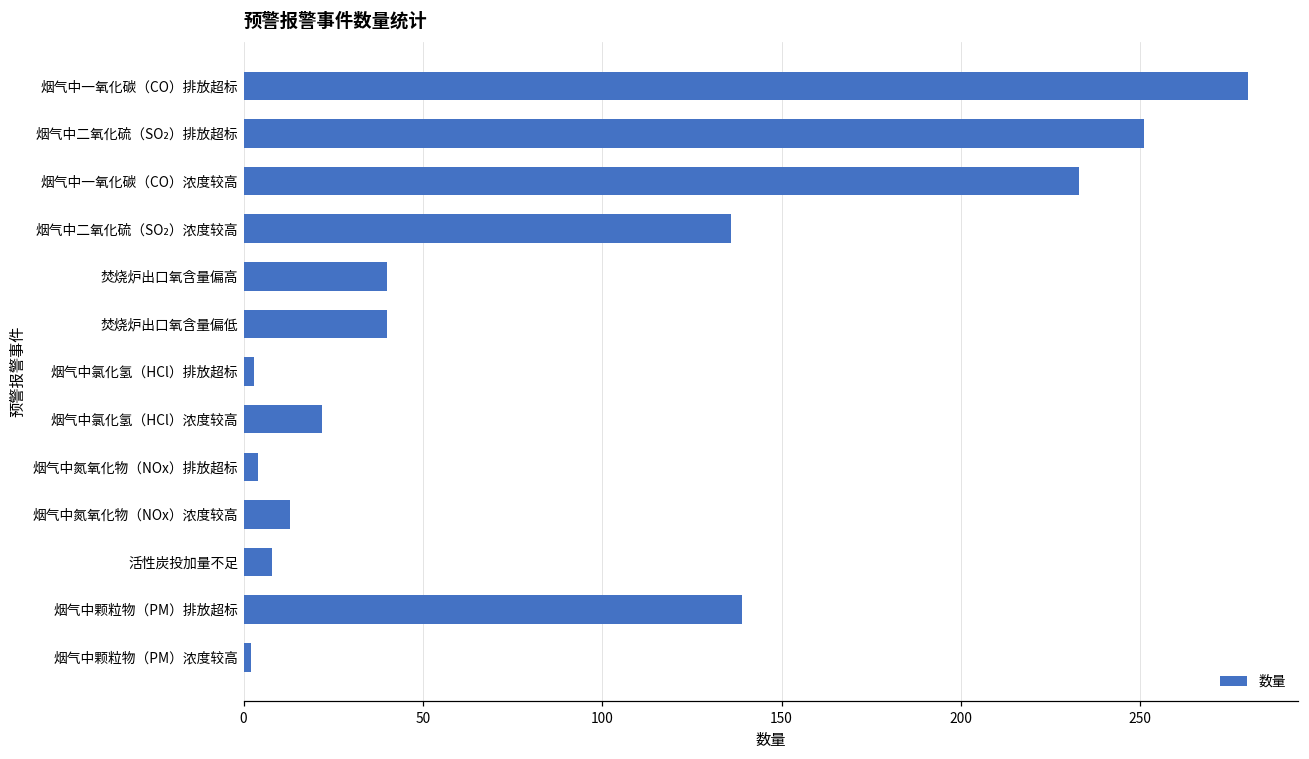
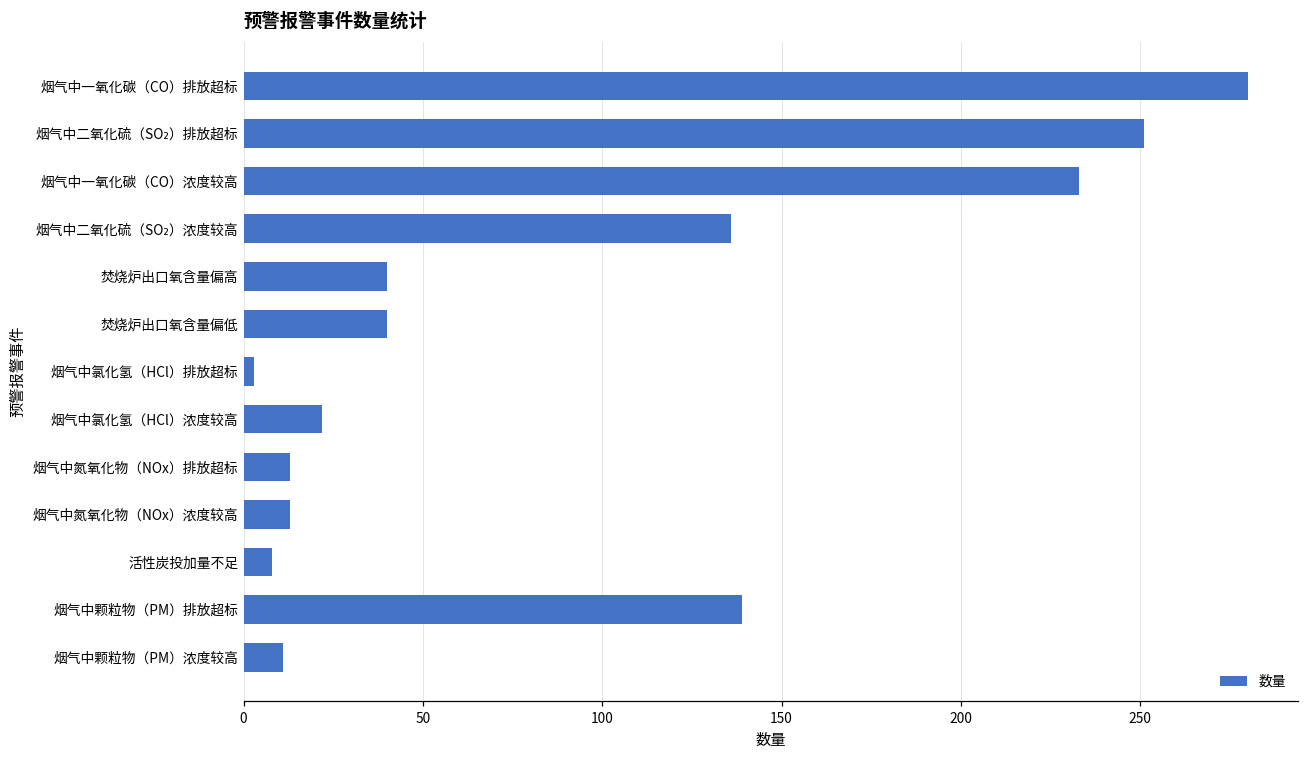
  {
    "烟气中一氧化碳（CO）排放超标": 280,
    "烟气中二氧化硫（SO₂）排放超标": 251,
    "烟气中一氧化碳（CO）浓度较高": 233,
    "烟气中二氧化硫（SO₂）浓度较高": 136,
    "焚烧炉出口氧含量偏高": 40,
    "焚烧炉出口氧含量偏低": 40,
    "烟气中氯化氢（HCl）排放超标": 3,
    "烟气中氯化氢（HCl）浓度较高": 22,
-   "烟气中氮氧化物（NOx）排放超标": 4,
+   "烟气中氮氧化物（NOx）排放超标": 13,
    "烟气中氮氧化物（NOx）浓度较高": 13,
    "活性炭投加量不足": 8,
    "烟气中颗粒物（PM）排放超标": 139,
-   "烟气中颗粒物（PM）浓度较高": 2
+   "烟气中颗粒物（PM）浓度较高": 11
  }
